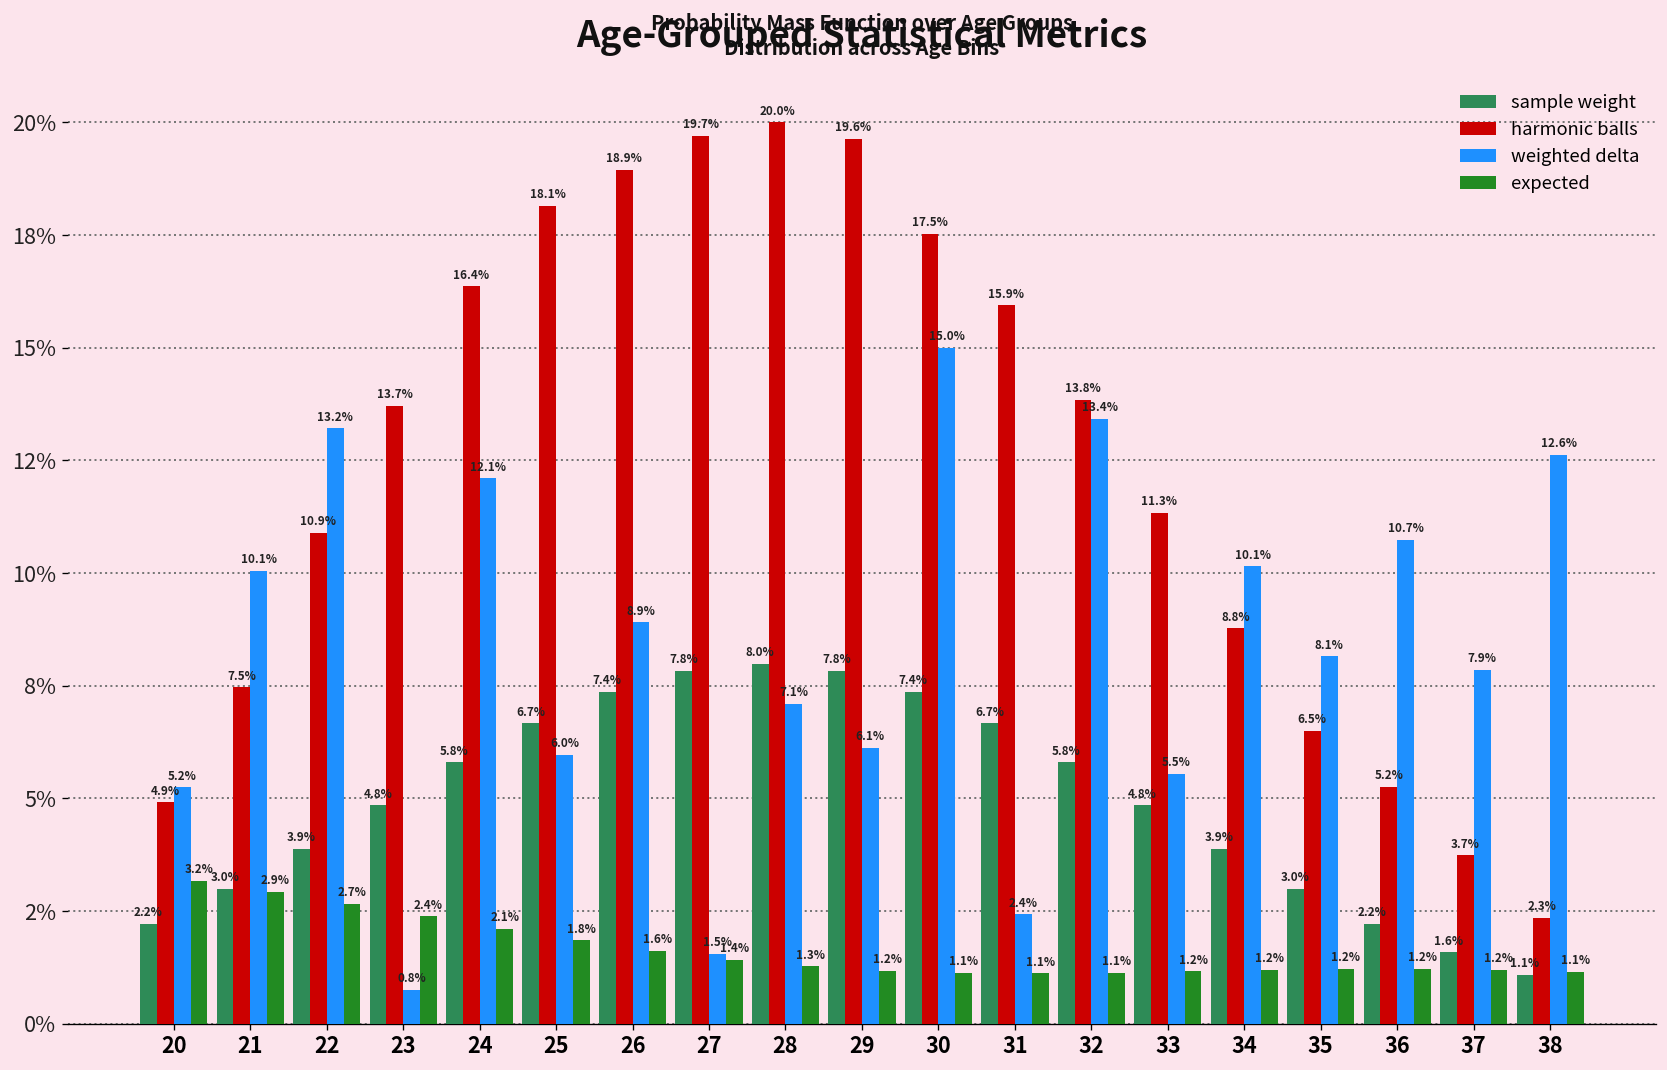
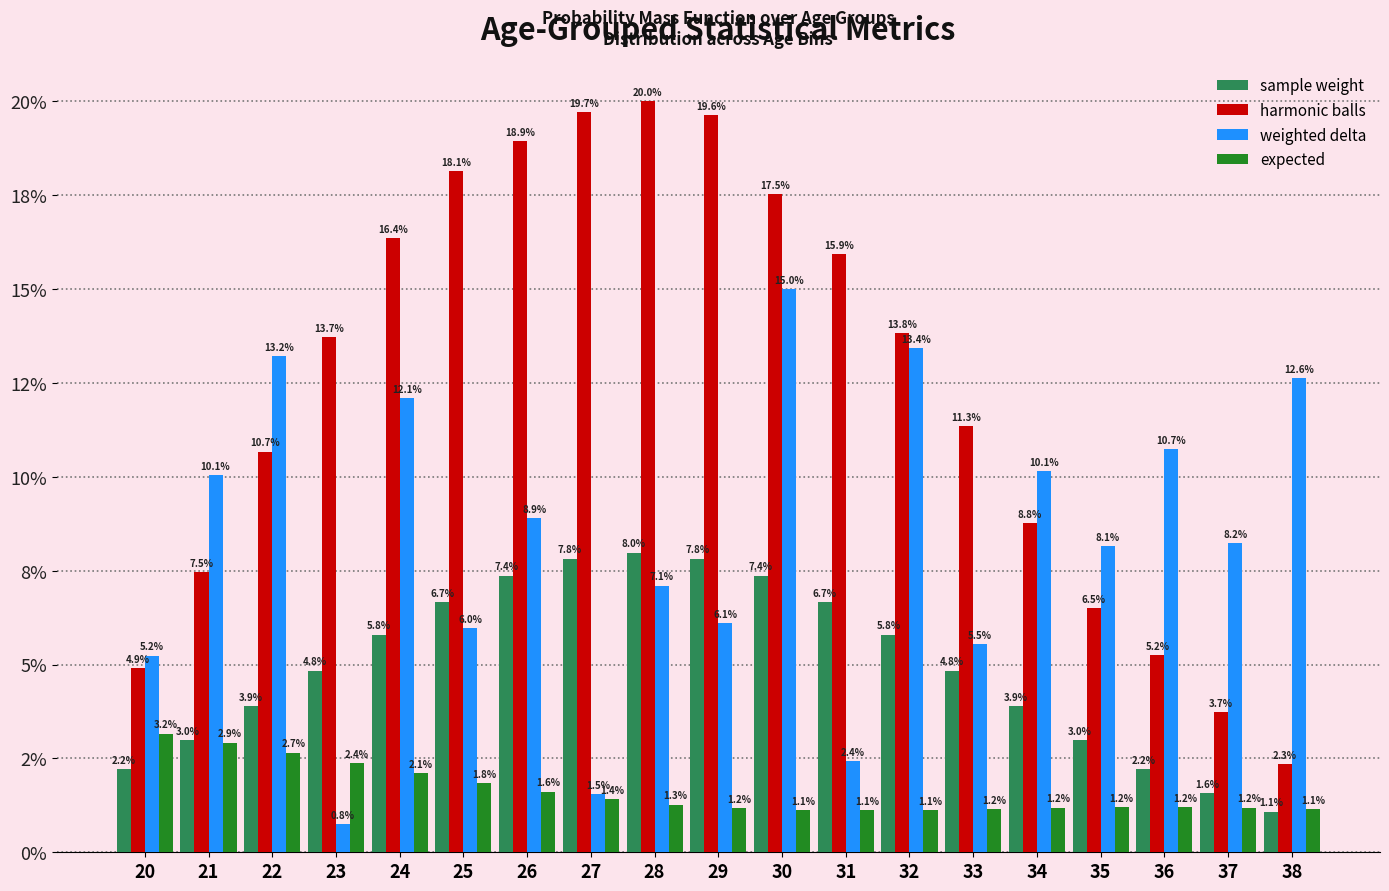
  {
    "harmonic balls": {
      "20": "4.9%",
      "21": "7.5%",
-     "22": "10.9%",
+     "22": "10.7%",
      "23": "13.7%",
      "24": "16.4%",
      "25": "18.1%",
      "26": "18.9%",
      "27": "19.7%",
      "28": "20.0%",
      "29": "19.6%",
      "30": "17.5%",
      "31": "15.9%",
      "32": "13.8%",
      "33": "11.3%",
      "34": "8.8%",
      "35": "6.5%",
      "36": "5.2%",
      "37": "3.7%",
      "38": "2.3%"
    },
    "weighted delta": {
      "20": "5.2%",
      "21": "10.1%",
      "22": "13.2%",
      "23": "0.8%",
      "24": "12.1%",
      "25": "6.0%",
      "26": "8.9%",
      "28": "7.1%",
      "29": "6.1%",
      "30": "15.0%",
      "31": "2.4%",
      "32": "13.4%",
      "33": "5.5%",
      "34": "10.1%",
      "35": "8.1%",
      "36": "10.7%",
-     "37": "7.9%",
+     "37": "8.2%",
      "38": "12.6%"
    }
  }
